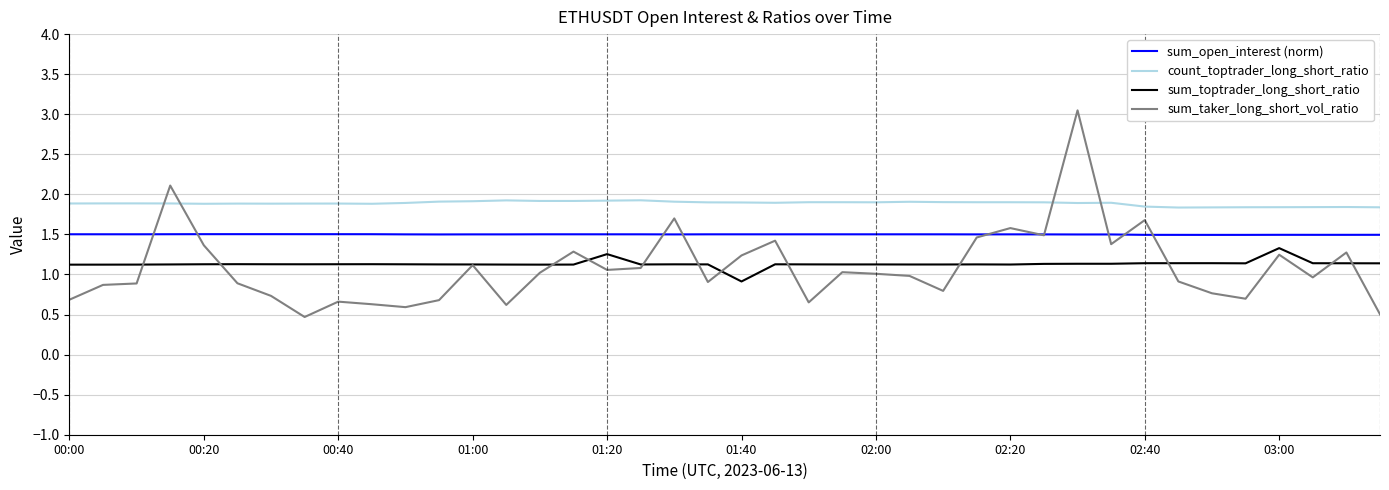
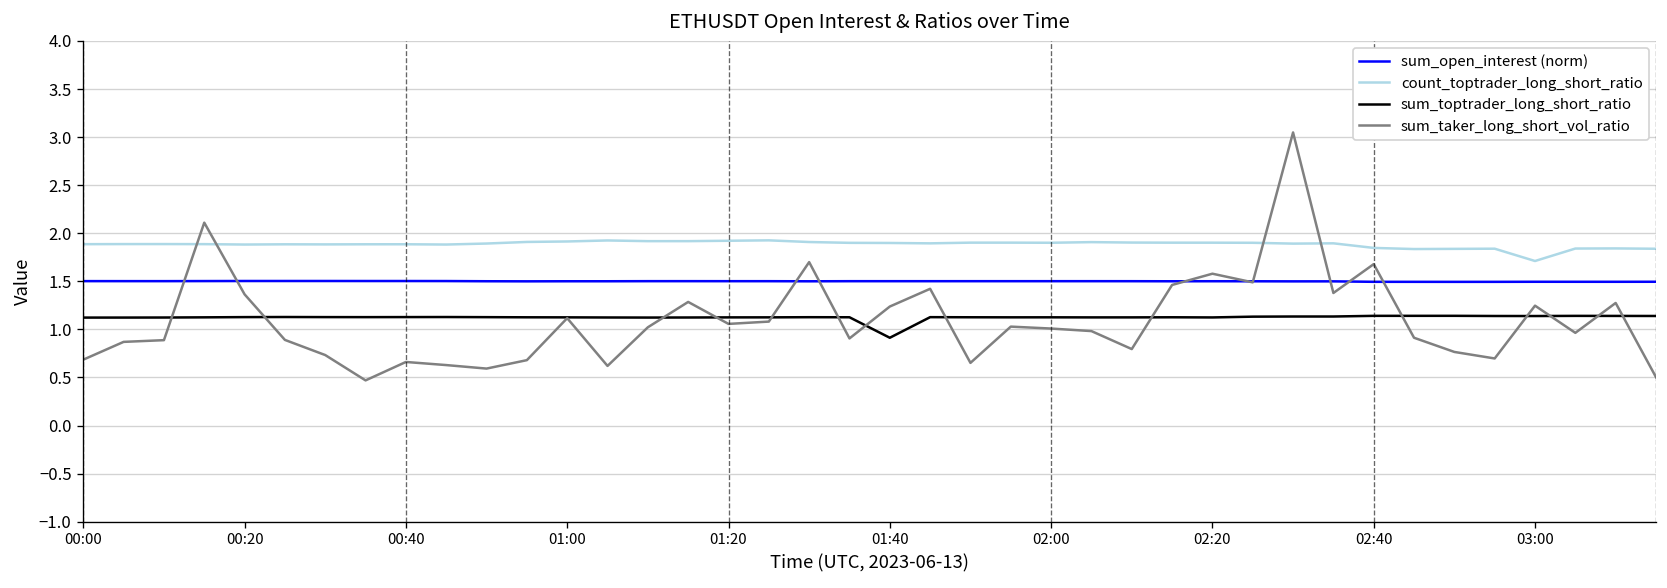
  {
    "sum_open_interest (norm)": {
      "00:00": 1.5,
      "00:20": 1.5,
      "00:40": 1.5,
      "01:00": 1.5,
      "01:20": 1.5,
      "01:40": 1.5,
      "02:00": 1.5,
      "02:20": 1.5,
      "02:40": 1.5,
      "03:00": 1.5
    },
    "count_toptrader_long_short_ratio": {
      "00:00": 1.9,
      "00:20": 1.9,
      "00:40": 1.9,
      "01:00": 1.9,
      "01:20": 1.9,
      "01:40": 1.9,
      "02:00": 1.9,
      "02:20": 1.9,
      "02:40": 1.8,
-     "03:00": 1.8
+     "03:00": 1.7
    },
    "sum_toptrader_long_short_ratio": {
      "00:00": 1.1,
      "00:20": 1.1,
      "00:40": 1.1,
-     "01:20": 1.3,
+     "01:20": 1.1,
      "01:40": 0.9,
      "02:00": 1.1,
      "02:20": 1.1,
      "02:40": 1.1,
-     "03:00": 1.3
+     "03:00": 1.1
    },
    "sum_taker_long_short_vol_ratio": {
      "00:00": 0.7,
      "00:20": 1.4,
      "00:40": 0.7,
      "01:20": 1.1,
      "01:40": 1.2,
      "02:00": 1.0,
      "02:20": 1.6,
      "02:40": 1.7,
      "03:00": 1.2
    }
  }
